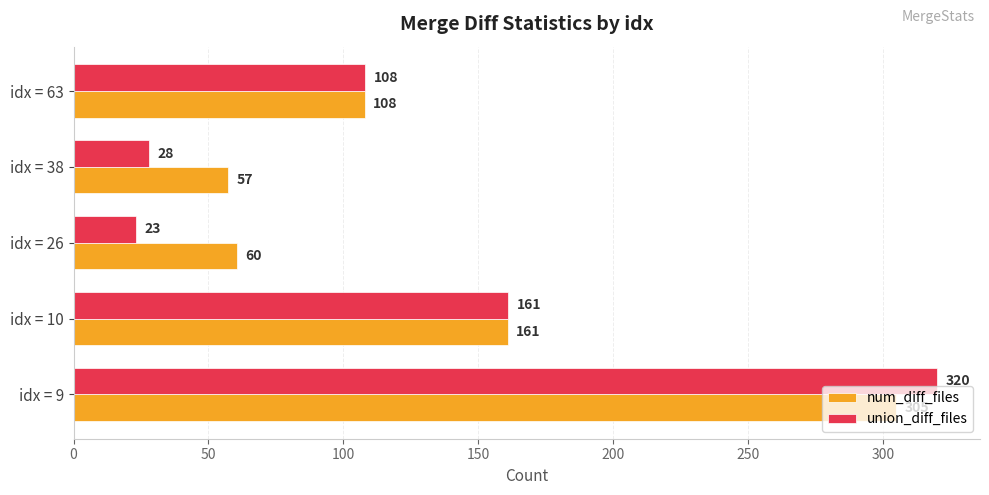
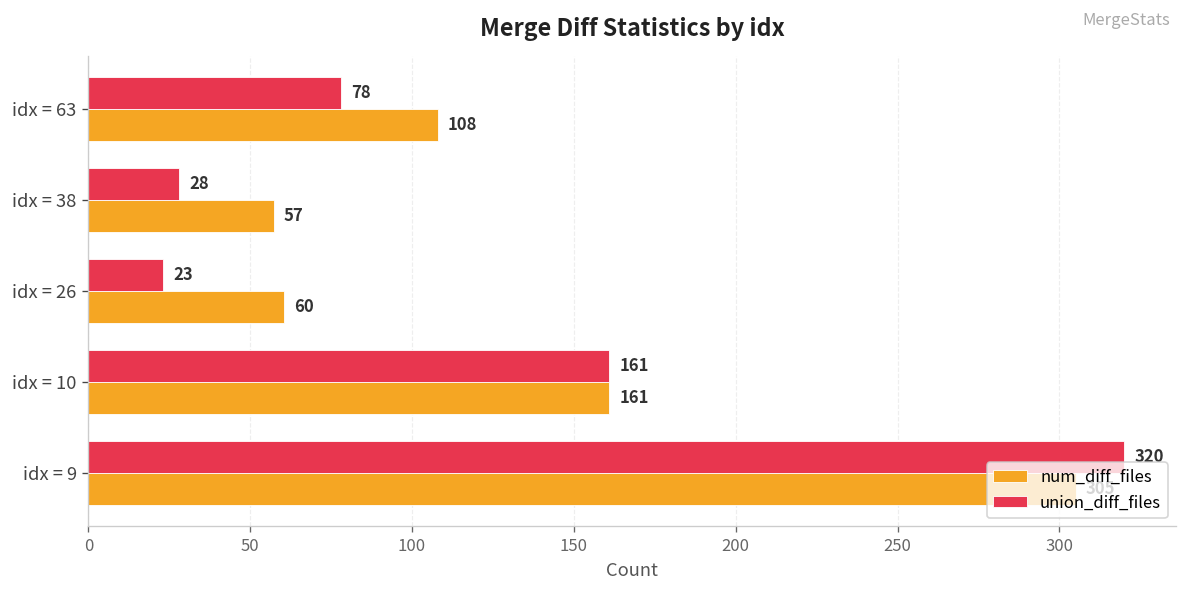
  {
    "num_diff_files": {
      "idx = 63": 108,
      "idx = 38": 57,
      "idx = 26": 60,
      "idx = 10": 161
    },
    "union_diff_files": {
-     "idx = 63": 108,
+     "idx = 63": 78,
      "idx = 38": 28,
      "idx = 26": 23,
      "idx = 10": 161
    }
  }
